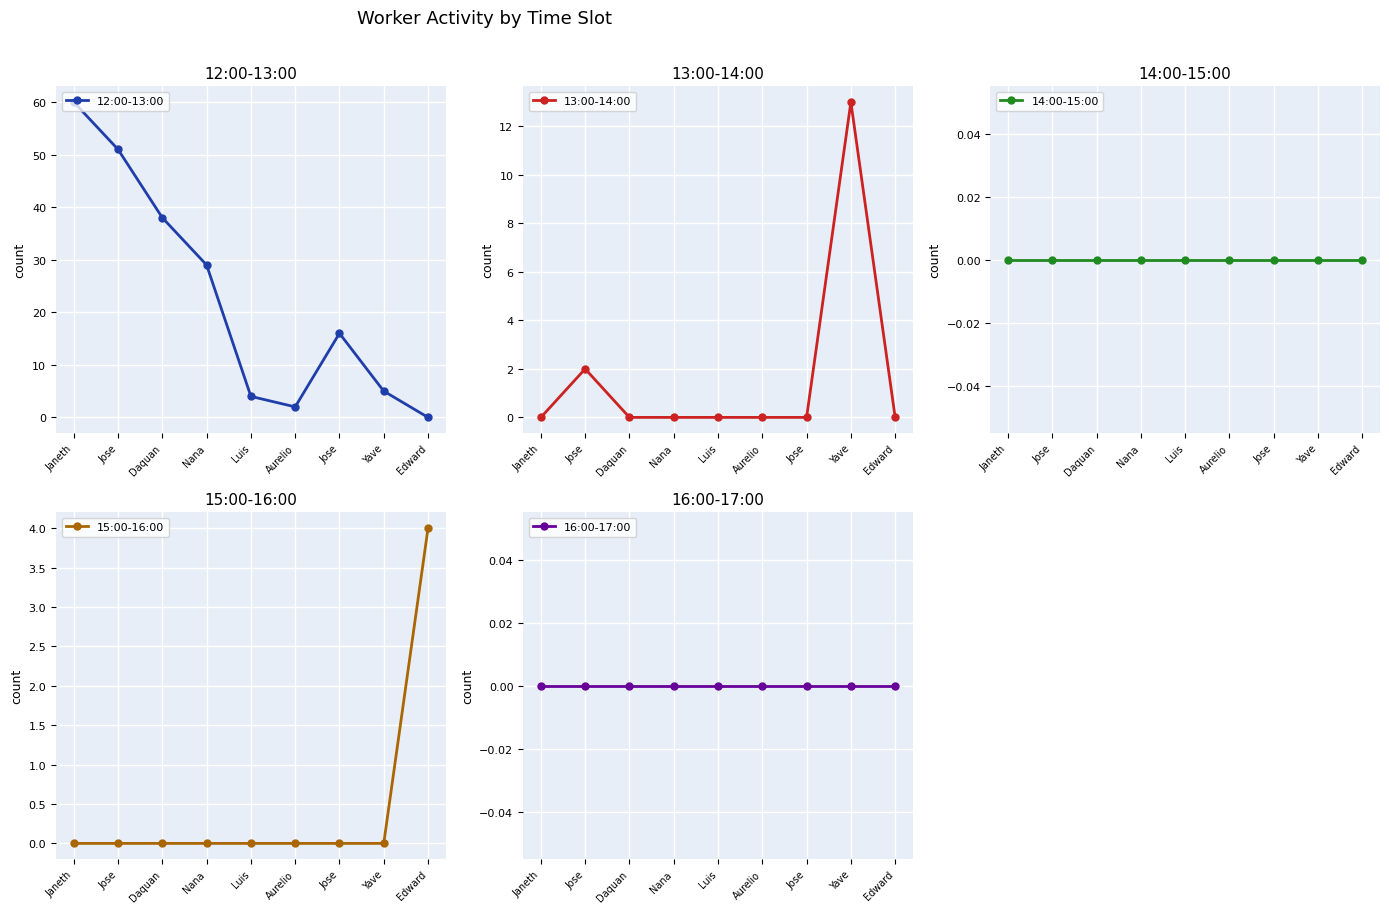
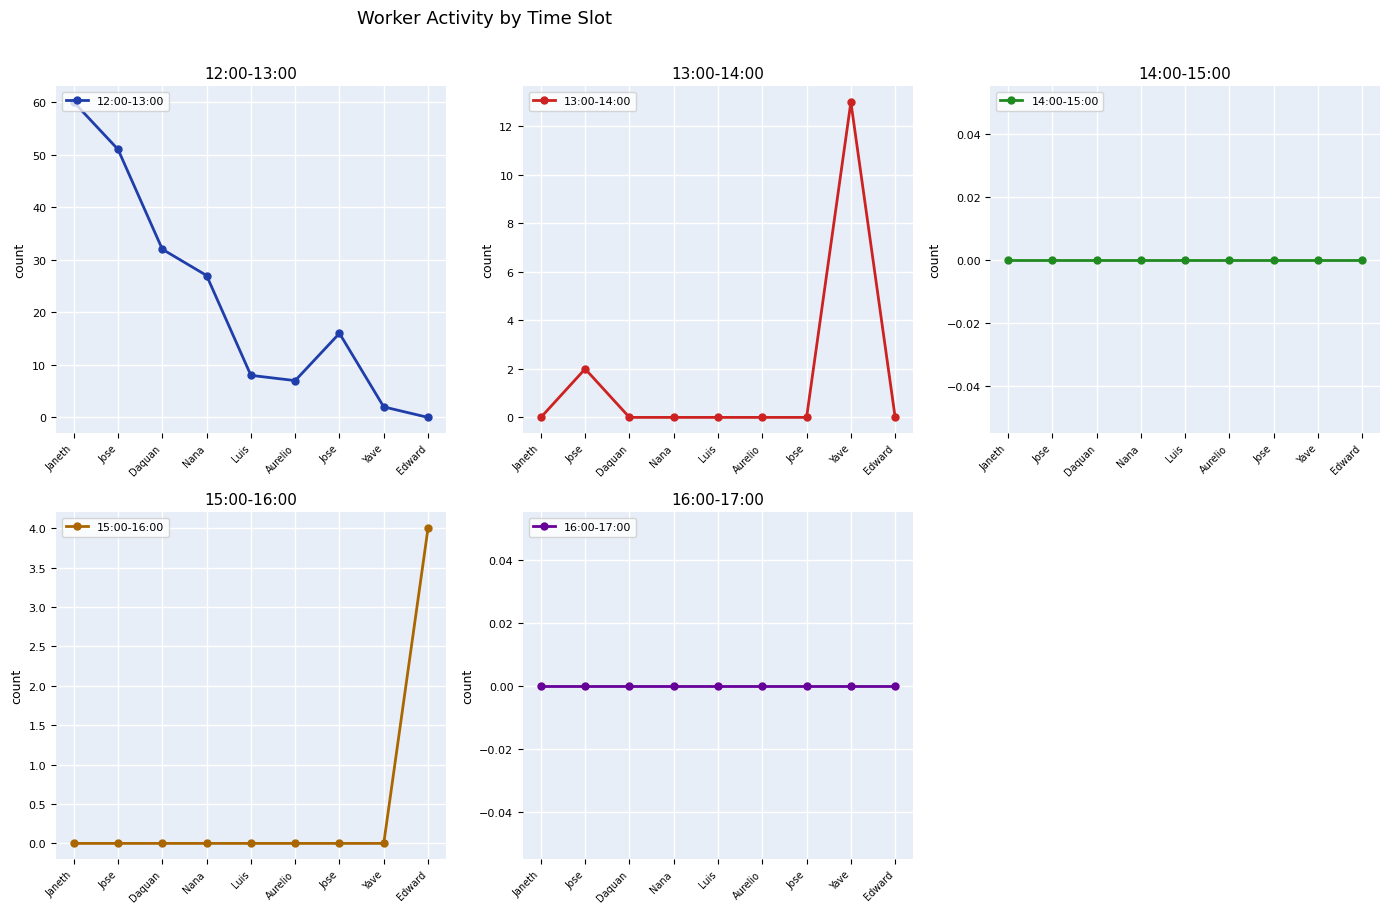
  {
    "12:00-13:00": {
-     "Daquan": 38,
-     "Nana": 29,
-     "Luis": 4,
-     "Aurelio": 2,
-     "Yave": 5,
+     "Daquan": 32,
+     "Nana": 27,
+     "Luis": 8,
+     "Aurelio": 7,
+     "Yave": 2,
      "Edward": 0
    },
    "13:00-14:00": {
      "Janeth": 0.0,
      "Daquan": 0.0,
      "Nana": 0.0,
      "Luis": 0.0,
      "Aurelio": 0.0,
      "Yave": 13.0,
      "Edward": 0.0
    },
    "14:00-15:00": {
      "Janeth": 0.000,
      "Daquan": 0.000,
      "Nana": 0.000,
      "Luis": 0.000,
      "Aurelio": 0.000,
      "Yave": 0.000,
      "Edward": 0.000
    },
    "15:00-16:00": {
      "Janeth": 0.0,
      "Daquan": 0.0,
      "Nana": 0.0,
      "Luis": 0.0,
      "Aurelio": 0.0,
      "Yave": 0.0,
      "Edward": 4.0
    },
    "16:00-17:00": {
      "Janeth": 0.000,
      "Daquan": 0.000,
      "Nana": 0.000,
      "Luis": 0.000,
      "Aurelio": 0.000,
      "Yave": 0.000,
      "Edward": 0.000
    }
  }
